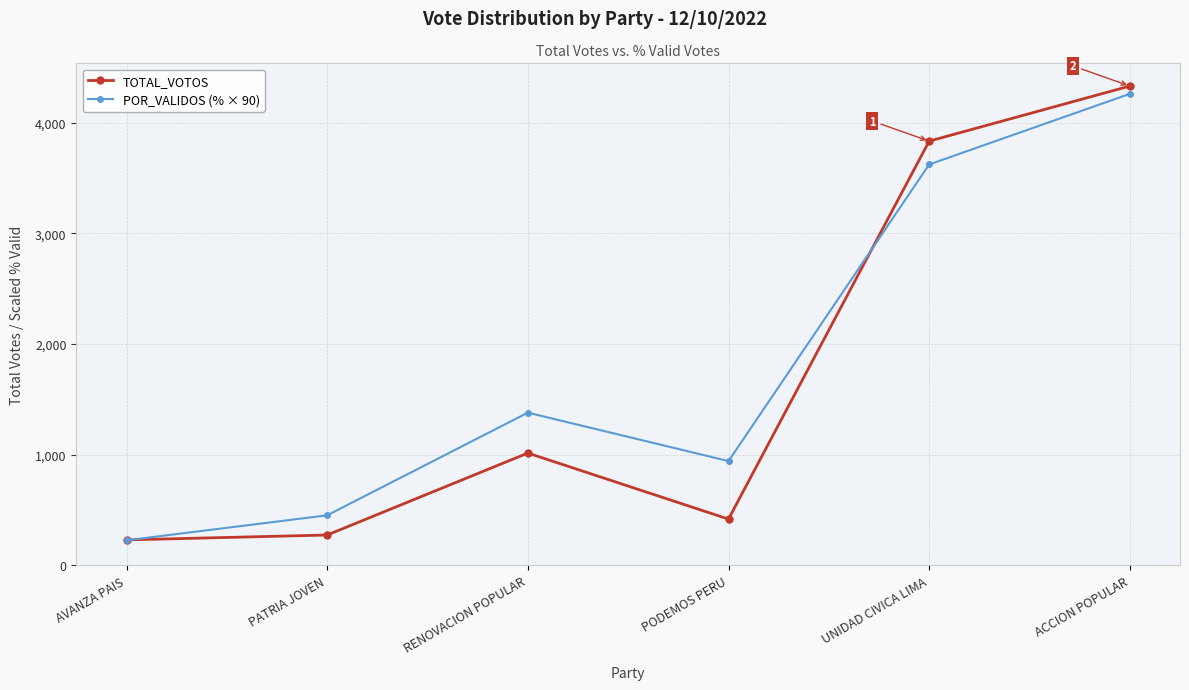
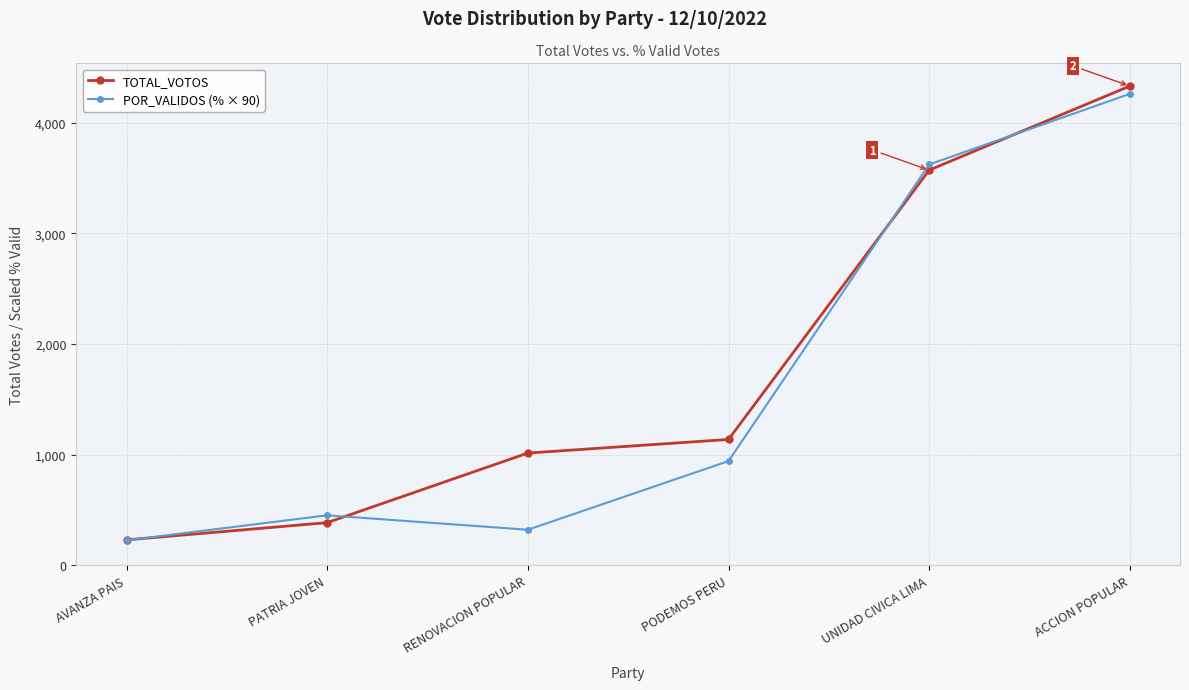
  {
    "TOTAL_VOTOS": {
-     "PATRIA JOVEN": "270",
+     "PATRIA JOVEN": "390",
      "RENOVACION POPULAR": "1,010",
-     "PODEMOS PERU": "420",
-     "UNIDAD CIVICA LIMA": "3,830",
+     "PODEMOS PERU": "1,140",
+     "UNIDAD CIVICA LIMA": "3,570",
      "ACCION POPULAR": "4,330"
    },
    "POR_VALIDOS (% × 90)": {
      "PATRIA JOVEN": "450",
-     "RENOVACION POPULAR": "1,380",
+     "RENOVACION POPULAR": "320",
      "PODEMOS PERU": "940",
      "UNIDAD CIVICA LIMA": "3,620",
      "ACCION POPULAR": "4,260"
    }
  }
